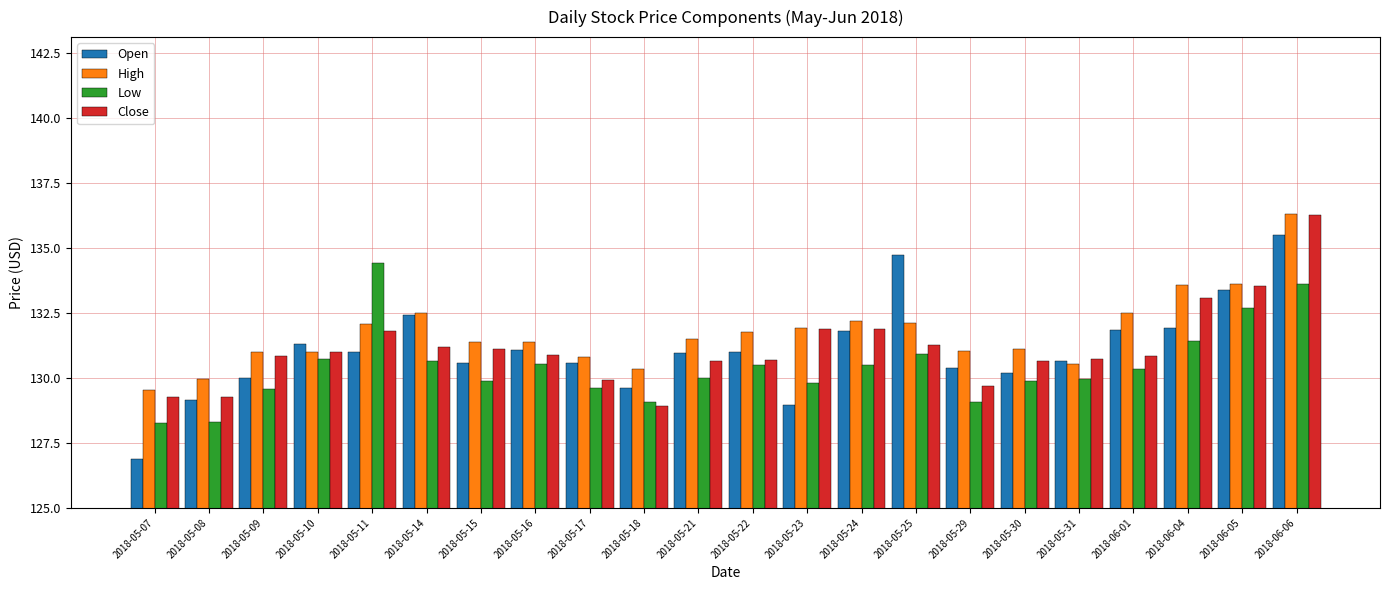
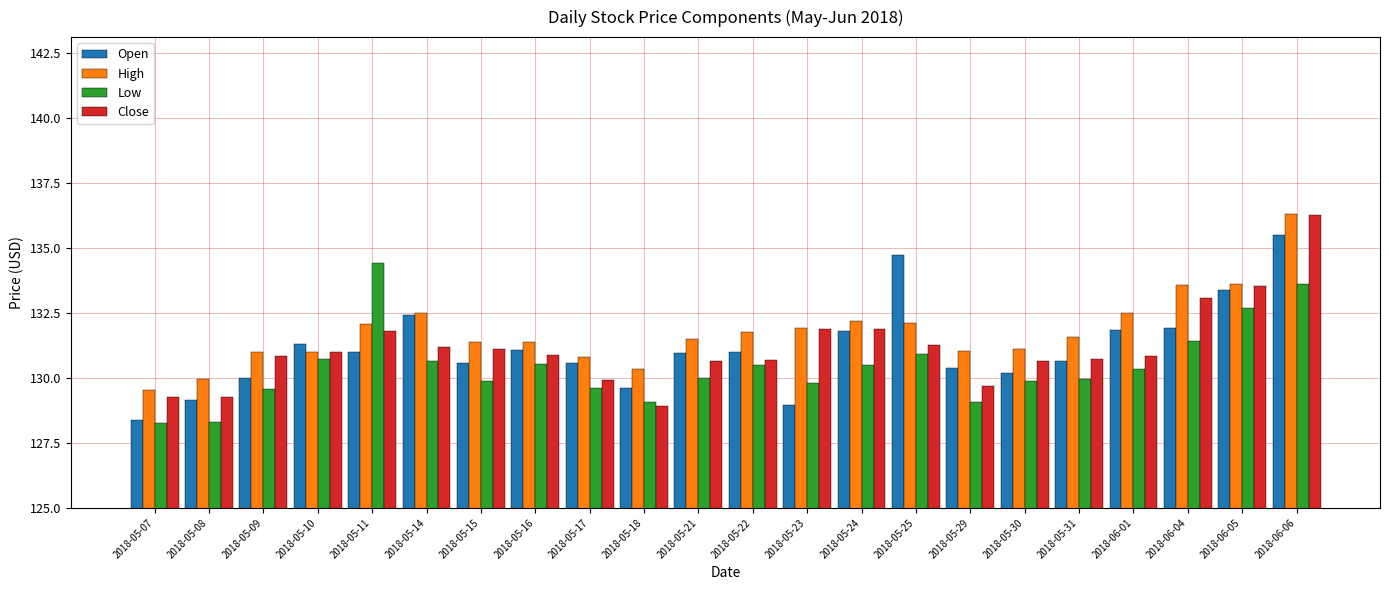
  {
    "Open": {
-     "2018-05-07": 126.9,
+     "2018-05-07": 128.4,
      "2018-05-08": 129.1,
      "2018-05-09": 130.0,
      "2018-05-10": 131.3,
      "2018-05-11": 131.0,
      "2018-05-14": 132.4,
      "2018-05-15": 130.6,
      "2018-05-16": 131.1,
      "2018-05-17": 130.6,
      "2018-05-18": 129.6,
      "2018-05-21": 130.9,
      "2018-05-22": 131.0,
      "2018-05-23": 129.0,
      "2018-05-24": 131.8,
      "2018-05-25": 134.7,
      "2018-05-29": 130.4,
      "2018-05-30": 130.2,
      "2018-05-31": 130.6,
      "2018-06-01": 131.8,
      "2018-06-04": 131.9,
      "2018-06-05": 133.4,
      "2018-06-06": 135.5
    },
    "High": {
      "2018-05-07": 129.5,
      "2018-05-08": 130.0,
      "2018-05-09": 131.0,
      "2018-05-10": 131.0,
      "2018-05-11": 132.1,
      "2018-05-14": 132.5,
      "2018-05-15": 131.4,
      "2018-05-16": 131.4,
      "2018-05-17": 130.8,
      "2018-05-18": 130.3,
      "2018-05-21": 131.5,
      "2018-05-22": 131.8,
      "2018-05-23": 131.9,
      "2018-05-24": 132.2,
      "2018-05-25": 132.1,
      "2018-05-29": 131.1,
      "2018-05-30": 131.1,
-     "2018-05-31": 130.5,
+     "2018-05-31": 131.6,
      "2018-06-01": 132.5,
      "2018-06-04": 133.6,
      "2018-06-05": 133.6,
      "2018-06-06": 136.3
    },
    "Low": {
      "2018-05-07": 128.3,
      "2018-05-08": 128.3,
      "2018-05-09": 129.6,
      "2018-05-10": 130.7,
      "2018-05-11": 134.4,
      "2018-05-14": 130.7,
      "2018-05-15": 129.9,
      "2018-05-16": 130.5,
      "2018-05-17": 129.6,
      "2018-05-18": 129.1,
      "2018-05-21": 130.0,
      "2018-05-22": 130.5,
      "2018-05-23": 129.8,
      "2018-05-24": 130.5,
      "2018-05-25": 130.9,
      "2018-05-29": 129.1,
      "2018-05-30": 129.9,
      "2018-05-31": 130.0,
      "2018-06-01": 130.4,
      "2018-06-04": 131.4,
      "2018-06-05": 132.7,
      "2018-06-06": 133.6
    },
    "Close": {
      "2018-05-07": 129.3,
      "2018-05-08": 129.3,
      "2018-05-09": 130.8,
      "2018-05-10": 131.0,
      "2018-05-11": 131.8,
      "2018-05-14": 131.2,
      "2018-05-15": 131.1,
      "2018-05-16": 130.9,
      "2018-05-17": 129.9,
      "2018-05-18": 128.9,
      "2018-05-21": 130.7,
      "2018-05-22": 130.7,
      "2018-05-23": 131.9,
      "2018-05-24": 131.9,
      "2018-05-25": 131.3,
      "2018-05-29": 129.7,
      "2018-05-30": 130.6,
      "2018-05-31": 130.7,
      "2018-06-01": 130.9,
      "2018-06-04": 133.1,
      "2018-06-05": 133.6,
      "2018-06-06": 136.3
    }
  }
